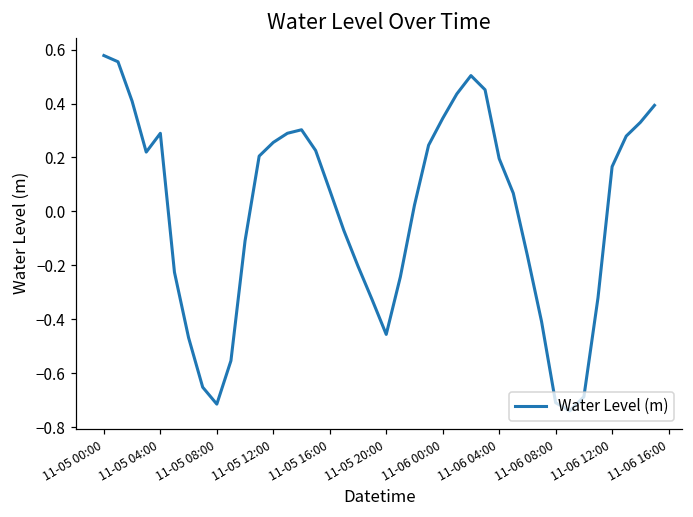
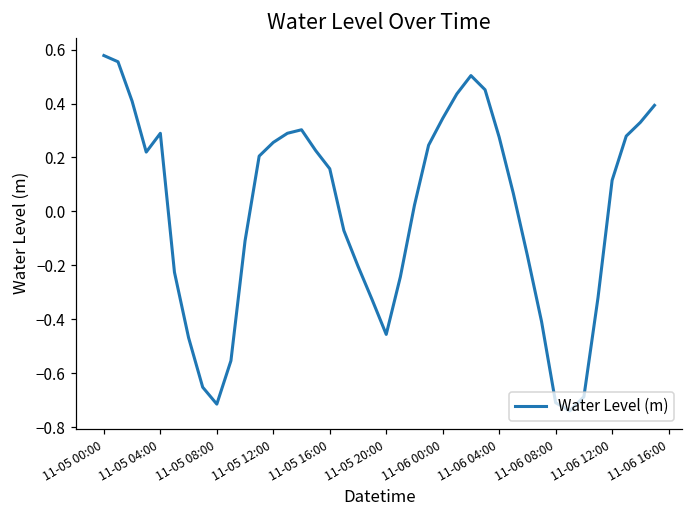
  {
    "11-05 00:00": 0.58,
    "11-05 04:00": 0.29,
    "11-05 08:00": -0.71,
    "11-05 12:00": 0.26,
-   "11-05 16:00": 0.08,
+   "11-05 16:00": 0.16,
    "11-05 20:00": -0.46,
    "11-06 00:00": 0.34,
-   "11-06 04:00": 0.20,
-   "11-06 12:00": 0.17
+   "11-06 04:00": 0.28,
+   "11-06 12:00": 0.12
  }
